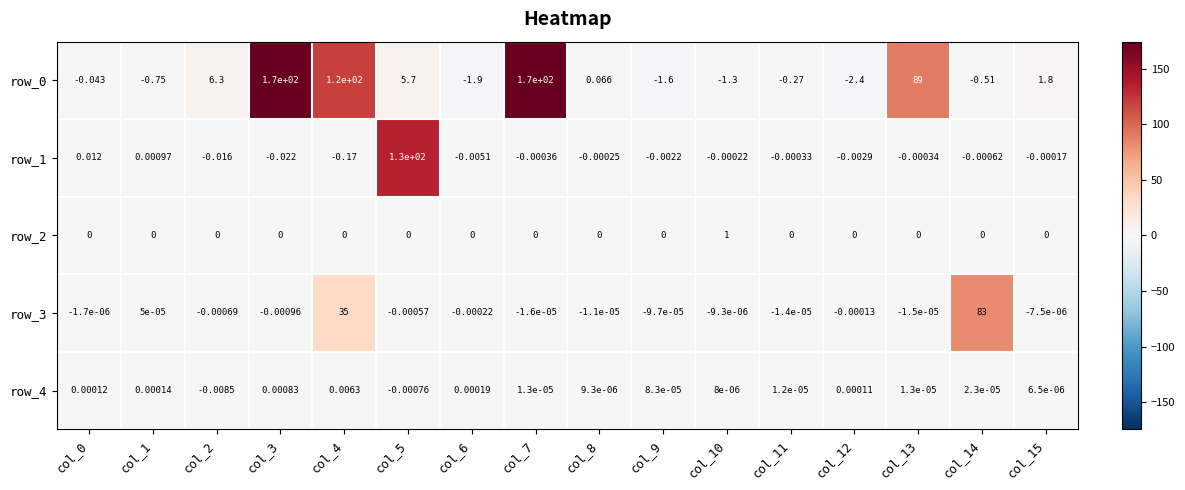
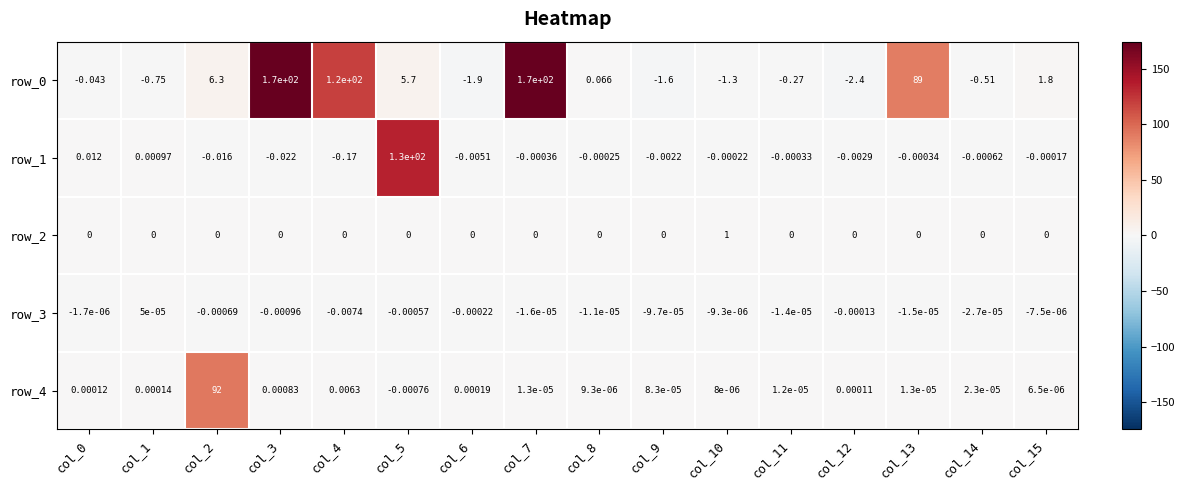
  {
    "row_0": {
      "col_0": "-0.043",
      "col_1": "-0.75",
      "col_2": "6.3",
      "col_3": "1.7e+02",
      "col_4": "1.2e+02",
      "col_5": "5.7",
      "col_6": "-1.9",
      "col_7": "1.7e+02",
      "col_8": "0.066",
      "col_9": "-1.6",
      "col_10": "-1.3",
      "col_11": "-0.27",
      "col_12": "-2.4",
      "col_13": "89",
      "col_14": "-0.51",
      "col_15": "1.8"
    },
    "row_1": {
      "col_0": "0.012",
      "col_1": "0.00097",
      "col_2": "-0.016",
      "col_3": "-0.022",
      "col_4": "-0.17",
      "col_5": "1.3e+02",
      "col_6": "-0.0051",
      "col_7": "-0.00036",
      "col_8": "-0.00025",
      "col_9": "-0.0022",
      "col_10": "-0.00022",
      "col_11": "-0.00033",
      "col_12": "-0.0029",
      "col_13": "-0.00034",
      "col_14": "-0.00062",
      "col_15": "-0.00017"
    },
    "row_2": {
      "col_0": "0",
      "col_1": "0",
      "col_2": "0",
      "col_3": "0",
      "col_4": "0",
      "col_5": "0",
      "col_6": "0",
      "col_7": "0",
      "col_8": "0",
      "col_9": "0",
      "col_10": "1",
      "col_11": "0",
      "col_12": "0",
      "col_13": "0",
      "col_14": "0",
      "col_15": "0"
    },
    "row_3": {
      "col_0": "-1.7e-06",
      "col_1": "5e-05",
      "col_2": "-0.00069",
      "col_3": "-0.00096",
-     "col_4": "35",
+     "col_4": "-0.0074",
      "col_5": "-0.00057",
      "col_6": "-0.00022",
      "col_7": "-1.6e-05",
      "col_8": "-1.1e-05",
      "col_9": "-9.7e-05",
      "col_10": "-9.3e-06",
      "col_11": "-1.4e-05",
      "col_12": "-0.00013",
      "col_13": "-1.5e-05",
-     "col_14": "83",
+     "col_14": "-2.7e-05",
      "col_15": "-7.5e-06"
    },
    "row_4": {
      "col_0": "0.00012",
      "col_1": "0.00014",
-     "col_2": "-0.0085",
+     "col_2": "92",
      "col_3": "0.00083",
      "col_4": "0.0063",
      "col_5": "-0.00076",
      "col_6": "0.00019",
      "col_7": "1.3e-05",
      "col_8": "9.3e-06",
      "col_9": "8.3e-05",
      "col_10": "8e-06",
      "col_11": "1.2e-05",
      "col_12": "0.00011",
      "col_13": "1.3e-05",
      "col_14": "2.3e-05",
      "col_15": "6.5e-06"
    }
  }
